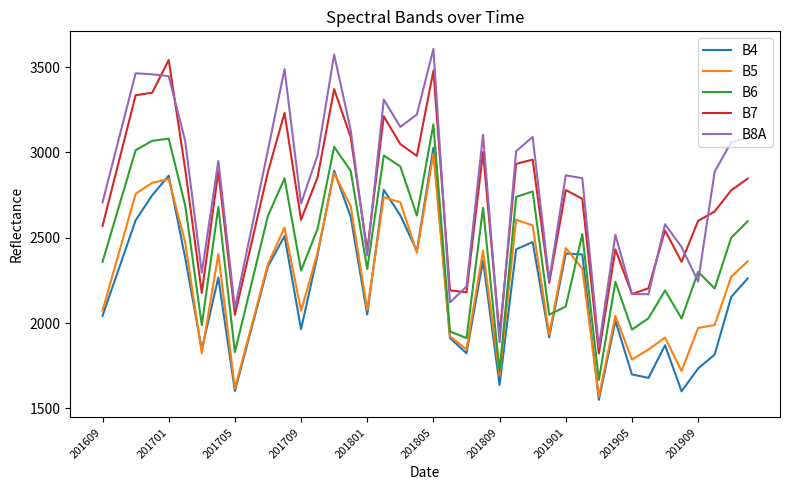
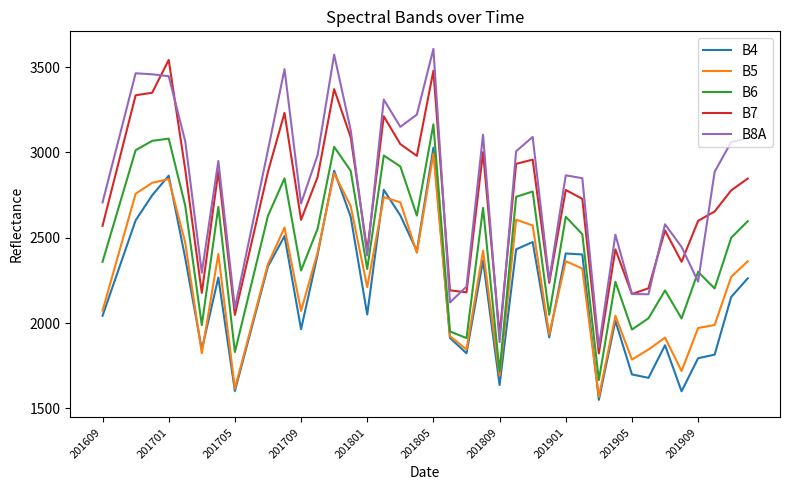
  {
    "B4": {
      "201609": 2040,
      "201701": 2860,
      "201705": 1600,
      "201709": 1960,
      "201801": 2050,
      "201805": 3030,
      "201809": 1640,
      "201901": 2410,
      "201905": 1700,
-     "201909": 1730
+     "201909": 1790
    },
    "B5": {
      "201609": 2070,
      "201701": 2840,
      "201705": 1620,
      "201709": 2070,
-     "201801": 2080,
+     "201801": 2210,
      "201805": 2990,
      "201809": 1690,
-     "201901": 2440,
+     "201901": 2360,
      "201905": 1790,
      "201909": 1970
    },
    "B6": {
      "201609": 2360,
      "201701": 3080,
      "201705": 1830,
      "201709": 2310,
      "201801": 2320,
      "201805": 3170,
      "201809": 1720,
-     "201901": 2100,
+     "201901": 2620,
      "201905": 1960,
      "201909": 2300
    },
    "B7": {
      "201609": 2570,
      "201701": 3540,
      "201705": 2050,
      "201709": 2610,
      "201801": 2420,
      "201805": 3480,
      "201809": 1930,
      "201901": 2780,
      "201909": 2600
    },
    "B8A": {
      "201609": 2710,
      "201701": 3450,
      "201705": 2090,
      "201709": 2700,
      "201801": 2400,
      "201805": 3610,
      "201809": 1890,
      "201901": 2870,
      "201909": 2240
    }
  }
